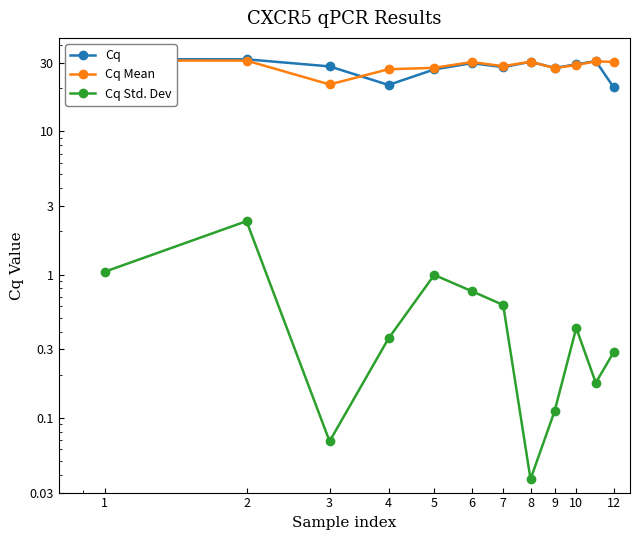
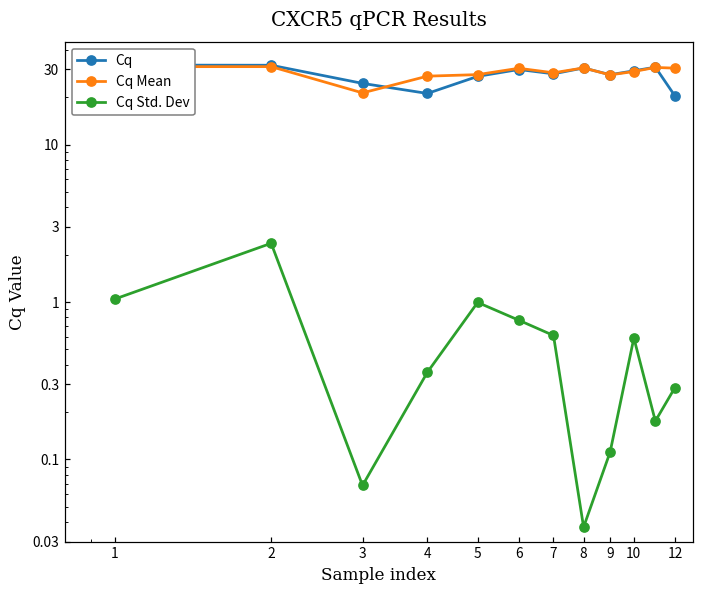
  {
    "Cq": {
-     "3": 28,
+     "3": 24,
      "4": 21,
      "12": 20
    },
    "Cq Mean": {
      "3": 21,
      "4": 27,
      "12": 31
    },
    "Cq Std. Dev": {
      "1": 1.0,
      "2": 2.4,
      "3": 0.07,
      "4": 0.36,
      "5": 1.0,
      "6": 0.8,
      "7": 0.61,
      "8": 0.037,
      "9": 0.11,
-     "10": 0.42,
+     "10": 0.59,
      "12": 0.29
    }
  }
